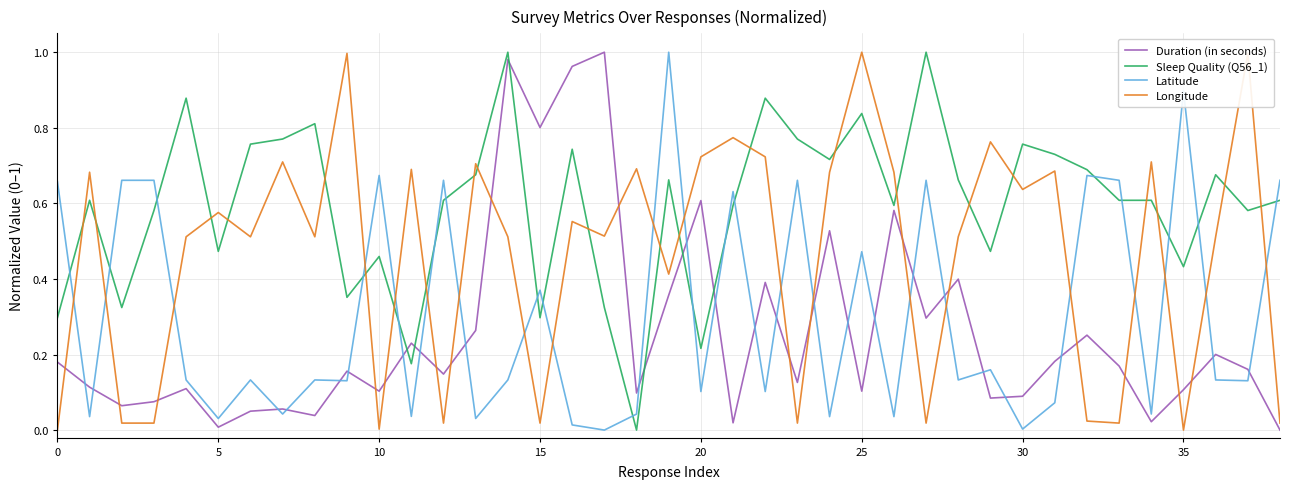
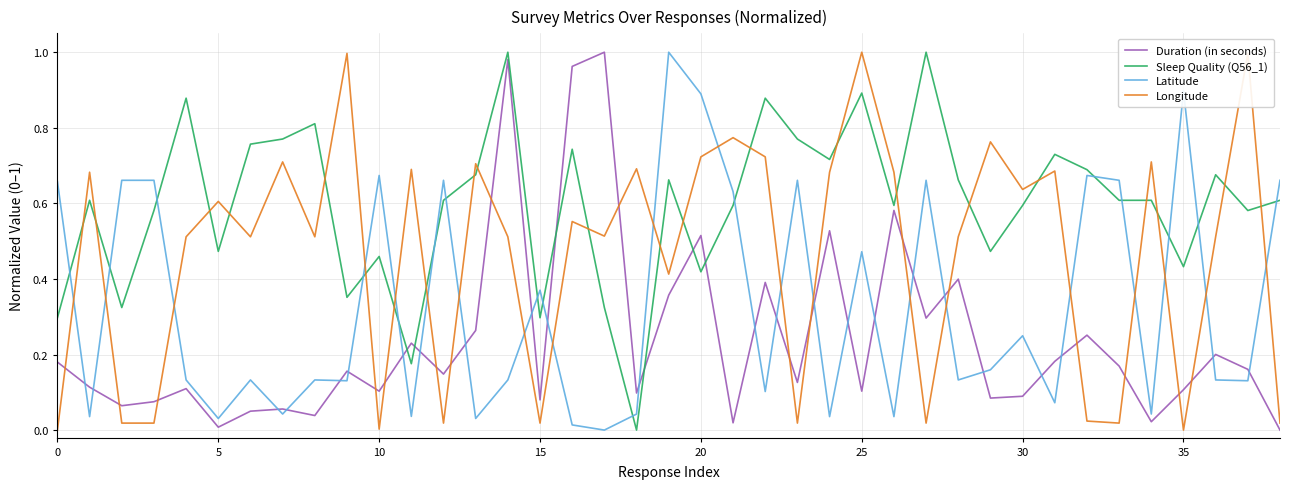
  {
    "Duration (in seconds)": {
      "0": 0.18,
      "5": 0.01,
      "10": 0.10,
-     "15": 0.80,
-     "20": 0.61,
+     "15": 0.08,
+     "20": 0.51,
      "25": 0.10,
      "30": 0.09,
      "35": 0.11
    },
    "Sleep Quality (Q56_1)": {
      "0": 0.30,
      "5": 0.47,
      "10": 0.46,
      "15": 0.30,
-     "20": 0.22,
-     "25": 0.84,
-     "30": 0.76,
+     "20": 0.42,
+     "25": 0.89,
+     "30": 0.59,
      "35": 0.43
    },
    "Latitude": {
      "0": 0.66,
      "5": 0.03,
      "10": 0.67,
      "15": 0.37,
-     "20": 0.10,
+     "20": 0.89,
      "25": 0.47,
-     "30": 0.00
+     "30": 0.25
    },
    "Longitude": {
      "0": 0.00,
-     "5": 0.58,
+     "5": 0.61,
      "10": 0.00,
      "15": 0.02,
      "20": 0.72,
      "25": 1.00,
      "30": 0.64,
      "35": 0.00
    }
  }
